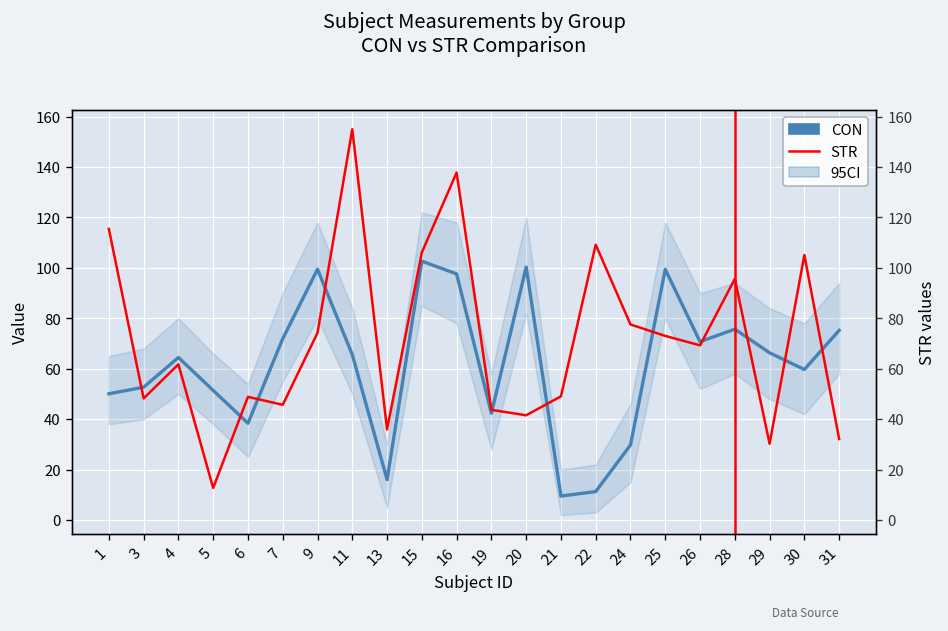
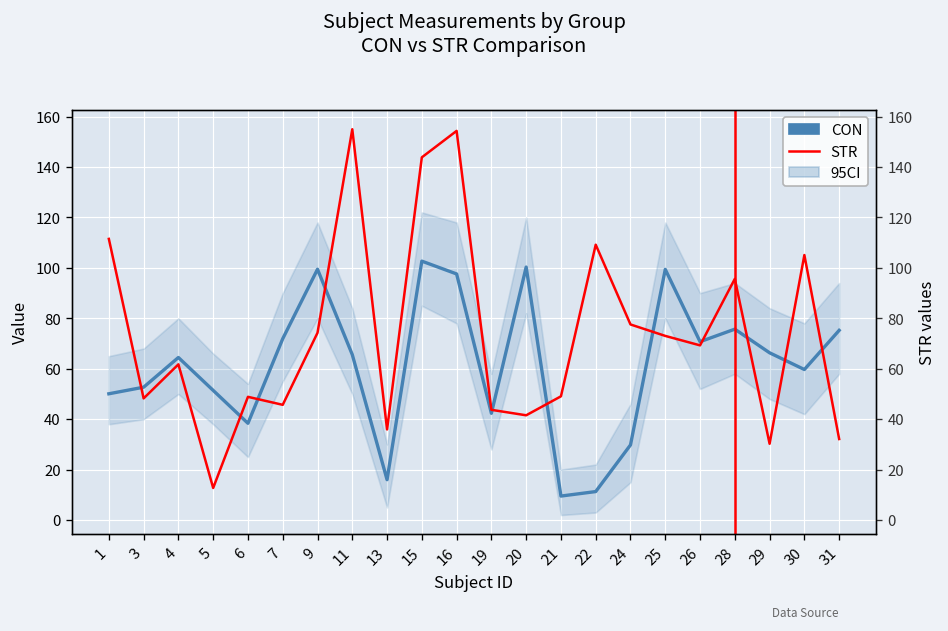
  {
    "STR": {
-     "1": 115,
+     "1": 112,
      "3": 48,
      "4": 62,
      "5": 13,
      "6": 49,
      "7": 46,
      "9": 74,
      "11": 155,
      "13": 36,
-     "15": 106,
-     "16": 138,
+     "15": 144,
+     "16": 154,
      "19": 44,
      "20": 42,
      "21": 49,
      "22": 109,
      "24": 78,
      "25": 73,
      "26": 69,
      "28": 96,
      "29": 30,
      "30": 105,
      "31": 32
    }
  }
